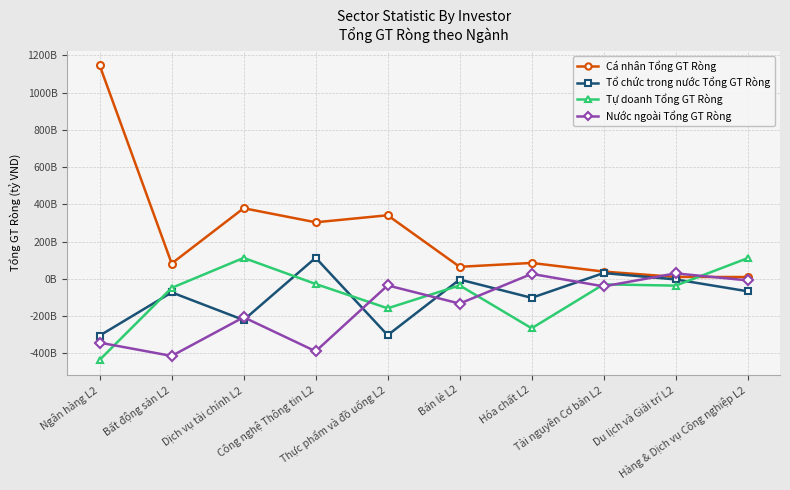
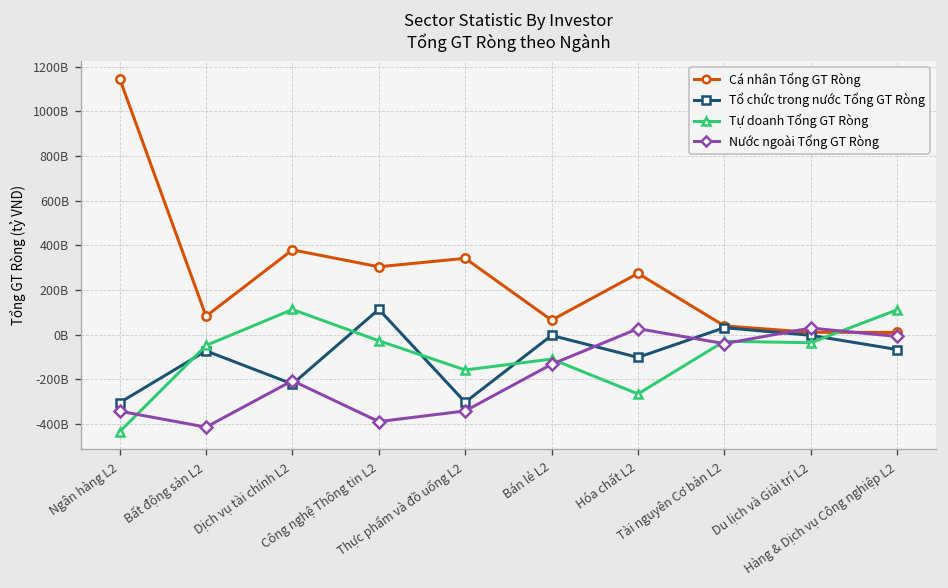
  {
    "Cá nhân Tổng GT Ròng": {
      "Ngân hàng L2": 1150000000000,
      "Bất động sản L2": 80000000000,
      "Dịch vụ tài chính L2": 380000000000,
      "Công nghệ Thông tin L2": 300000000000,
      "Thực phẩm và đồ uống L2": 340000000000,
      "Bán lẻ L2": 60000000000,
-     "Hóa chất L2": 90000000000,
+     "Hóa chất L2": 270000000000,
      "Hàng & Dịch vụ Công nghiệp L2": 10000000000
    },
    "Tổ chức trong nước Tổng GT Ròng": {
      "Ngân hàng L2": -300000000000,
      "Bất động sản L2": -70000000000,
      "Dịch vụ tài chính L2": -220000000000,
      "Công nghệ Thông tin L2": 110000000000,
      "Thực phẩm và đồ uống L2": -300000000000,
      "Bán lẻ L2": 0,
      "Hóa chất L2": -100000000000,
      "Hàng & Dịch vụ Công nghiệp L2": -70000000000
    },
    "Tự doanh Tổng GT Ròng": {
      "Ngân hàng L2": -430000000000,
      "Bất động sản L2": -50000000000,
      "Dịch vụ tài chính L2": 110000000000,
      "Công nghệ Thông tin L2": -30000000000,
      "Thực phẩm và đồ uống L2": -160000000000,
-     "Bán lẻ L2": -40000000000,
+     "Bán lẻ L2": -110000000000,
      "Hóa chất L2": -270000000000,
      "Du lịch và Giải trí L2": -40000000000,
      "Hàng & Dịch vụ Công nghiệp L2": 110000000000
    },
    "Nước ngoài Tổng GT Ròng": {
      "Ngân hàng L2": -340000000000,
      "Bất động sản L2": -410000000000,
      "Dịch vụ tài chính L2": -210000000000,
      "Công nghệ Thông tin L2": -390000000000,
-     "Thực phẩm và đồ uống L2": -40000000000,
+     "Thực phẩm và đồ uống L2": -340000000000,
      "Bán lẻ L2": -130000000000,
      "Hóa chất L2": 30000000000,
      "Du lịch và Giải trí L2": 30000000000,
      "Hàng & Dịch vụ Công nghiệp L2": -10000000000
    }
  }
